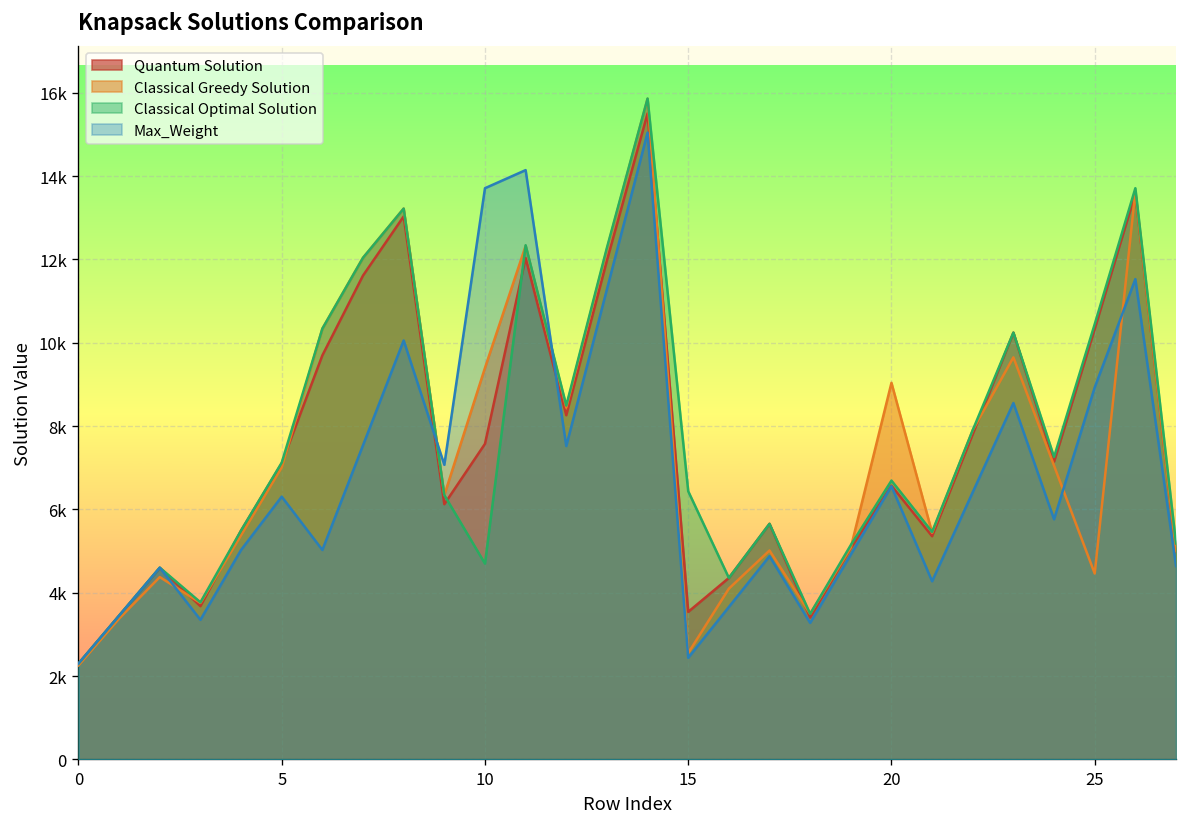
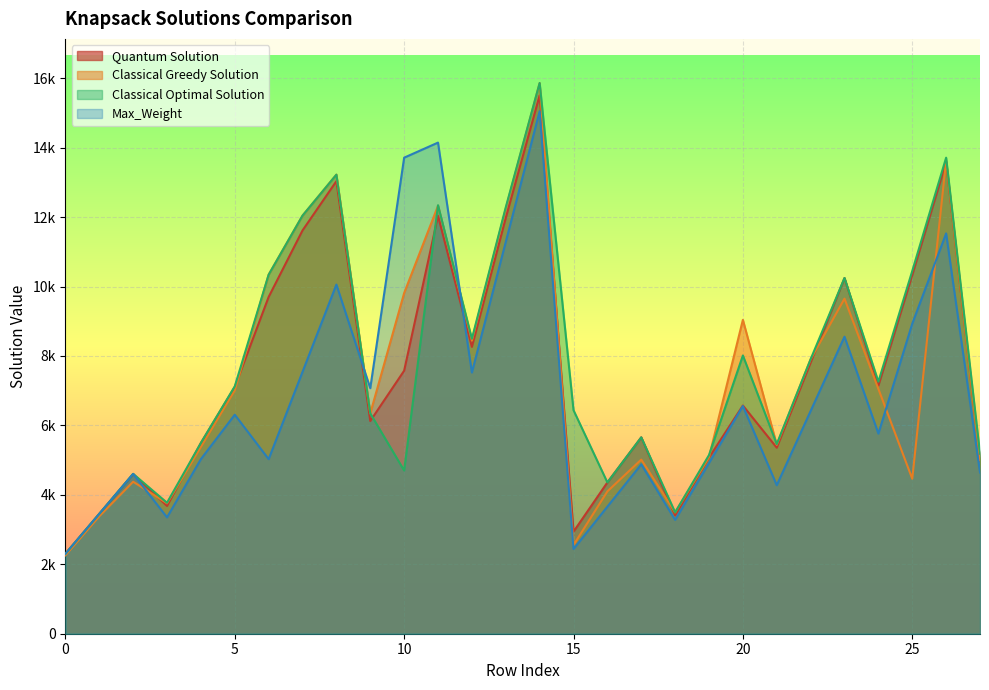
  {
    "Quantum Solution": {
      "10": 7600,
-     "15": 3500,
+     "15": 2900,
      "25": 10300
    },
    "Classical Greedy Solution": {
      "5": 7000,
-     "10": 9400,
+     "10": 9800,
      "15": 2600,
      "20": 9000,
      "25": 4500
    },
    "Classical Optimal Solution": {
      "10": 4700,
      "15": 6400,
-     "20": 6700,
+     "20": 8000,
      "25": 10400
    },
    "Max_Weight": {
      "5": 6300,
      "10": 13700,
      "15": 2400,
      "25": 8900
    }
  }
